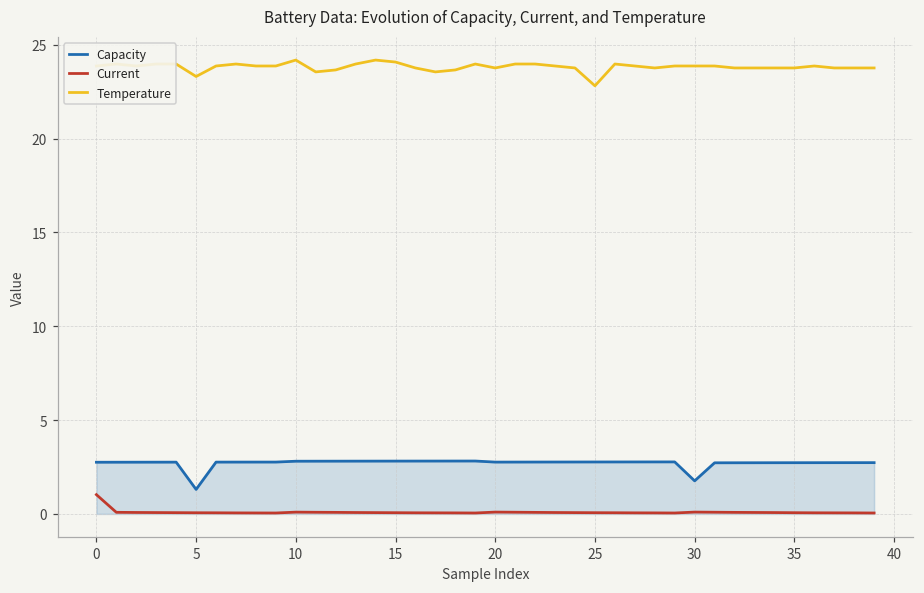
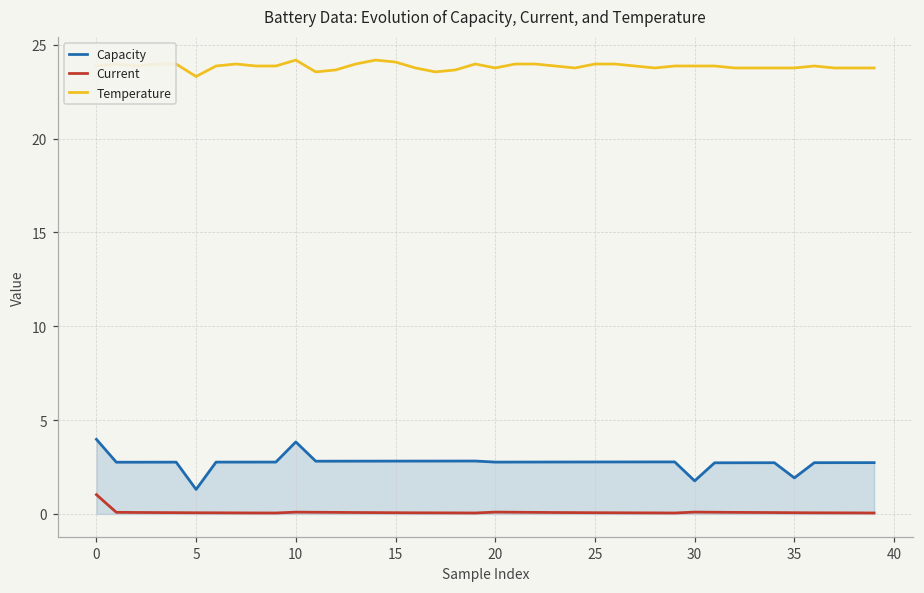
  {
    "Capacity": {
-     "0": 2.8,
+     "0": 4.0,
      "5": 1.3,
-     "10": 2.8,
+     "10": 3.8,
      "15": 2.8,
      "20": 2.8,
      "25": 2.8,
      "30": 1.8,
-     "35": 2.7
+     "35": 1.9
    },
    "Current": {
      "0": 1.0,
      "5": 0.1,
      "10": 0.1,
      "15": 0.1,
      "20": 0.1,
      "25": 0.1,
      "30": 0.1,
      "35": 0.1
    },
    "Temperature": {
      "5": 23.3,
      "10": 24.2,
      "15": 24.1,
      "20": 23.8,
-     "25": 22.8,
+     "25": 24.0,
      "30": 23.9,
      "35": 23.8
    }
  }
